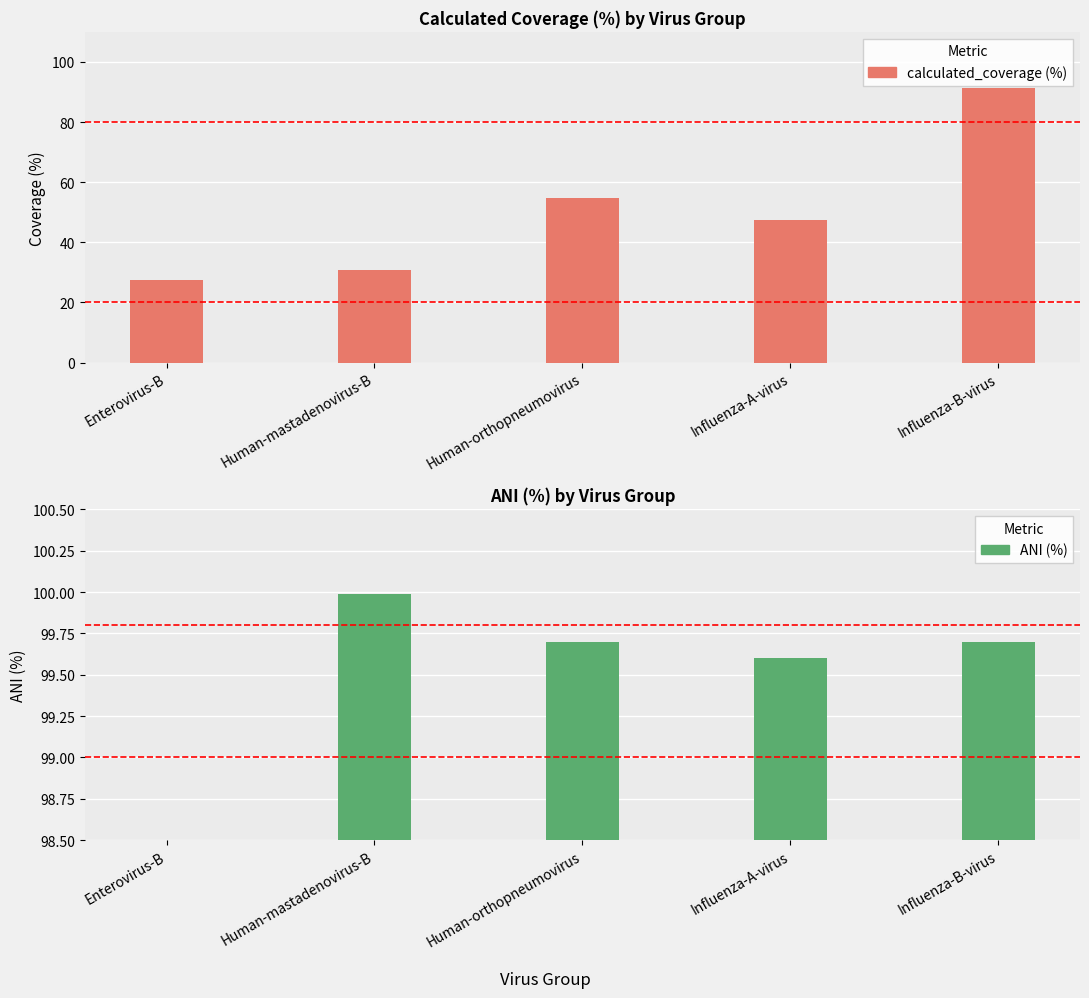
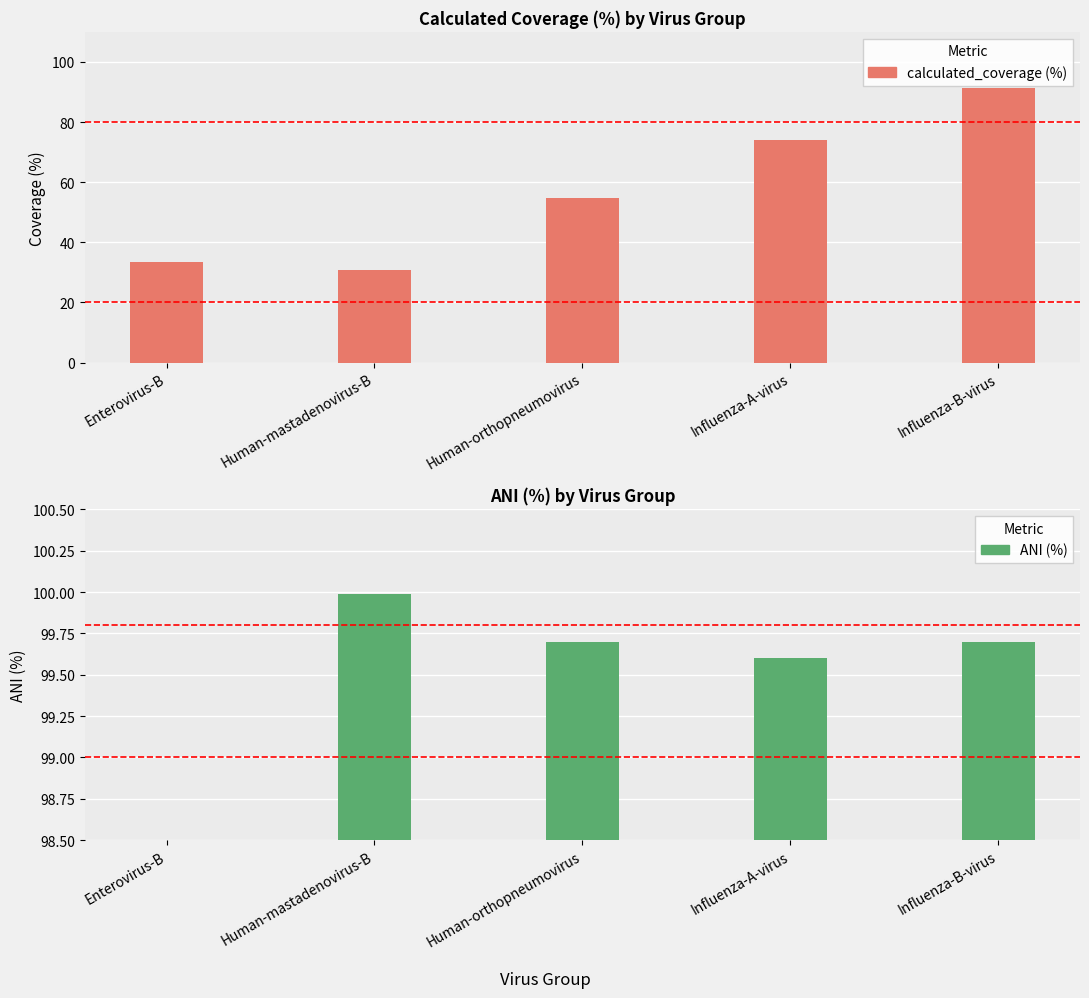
  {
    "Calculated Coverage (%) by Virus Group": {
-     "Enterovirus-B": 27,
+     "Enterovirus-B": 33,
      "Human-mastadenovirus-B": 31,
      "Human-orthopneumovirus": 55,
-     "Influenza-A-virus": 48,
+     "Influenza-A-virus": 74,
      "Influenza-B-virus": 91
    },
    "ANI (%) by Virus Group": {
      "Human-mastadenovirus-B": 99.99,
      "Human-orthopneumovirus": 99.70,
      "Influenza-A-virus": 99.60,
      "Influenza-B-virus": 99.70
    }
  }
